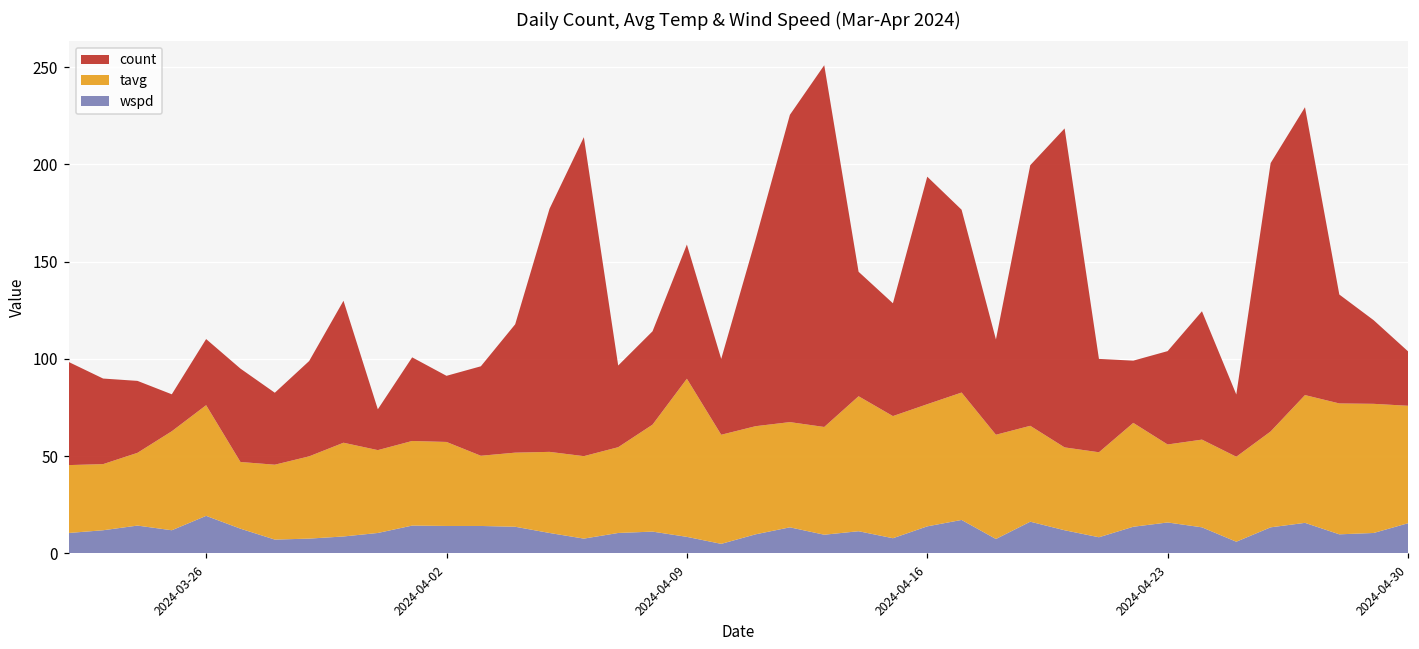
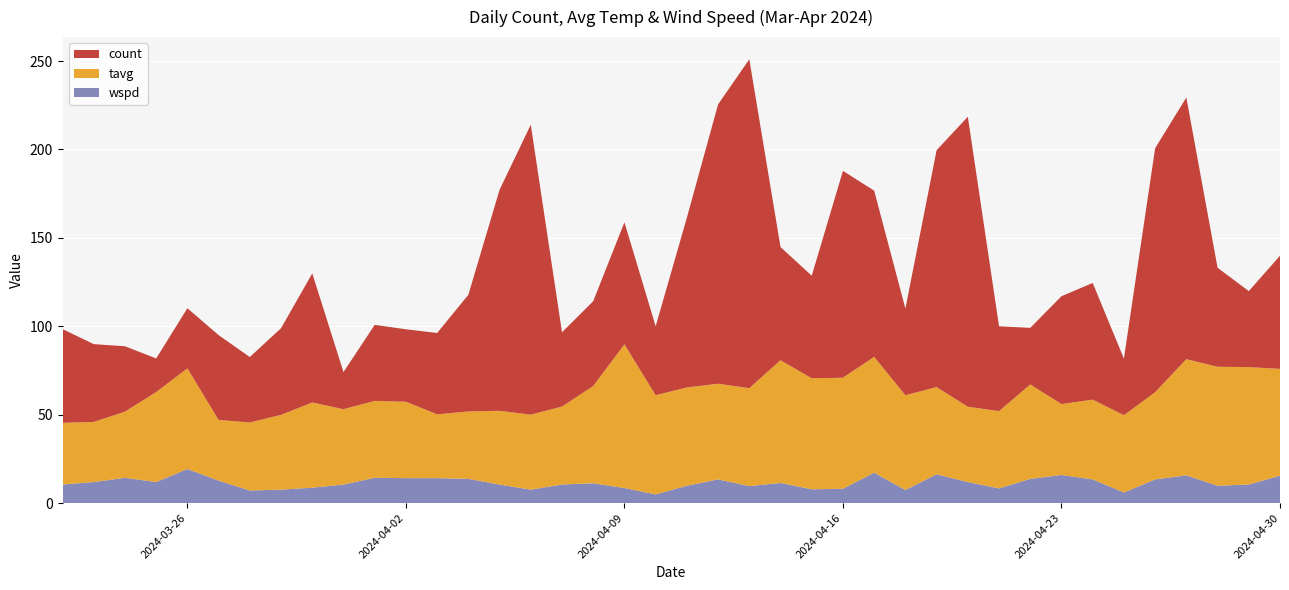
  {
    "wspd": {
      "2024-03-26": 19,
      "2024-04-02": 14,
      "2024-04-09": 9,
-     "2024-04-16": 14,
+     "2024-04-16": 8,
      "2024-04-23": 16,
      "2024-04-30": 16
    },
    "tavg": {
      "2024-03-26": 57,
      "2024-04-02": 43,
      "2024-04-09": 81,
      "2024-04-16": 63,
      "2024-04-23": 40,
      "2024-04-30": 60
    },
    "count": {
      "2024-03-26": 34,
-     "2024-04-02": 34,
+     "2024-04-02": 41,
      "2024-04-09": 69,
      "2024-04-16": 117,
-     "2024-04-23": 48,
-     "2024-04-30": 28
+     "2024-04-23": 61,
+     "2024-04-30": 64
    }
  }
